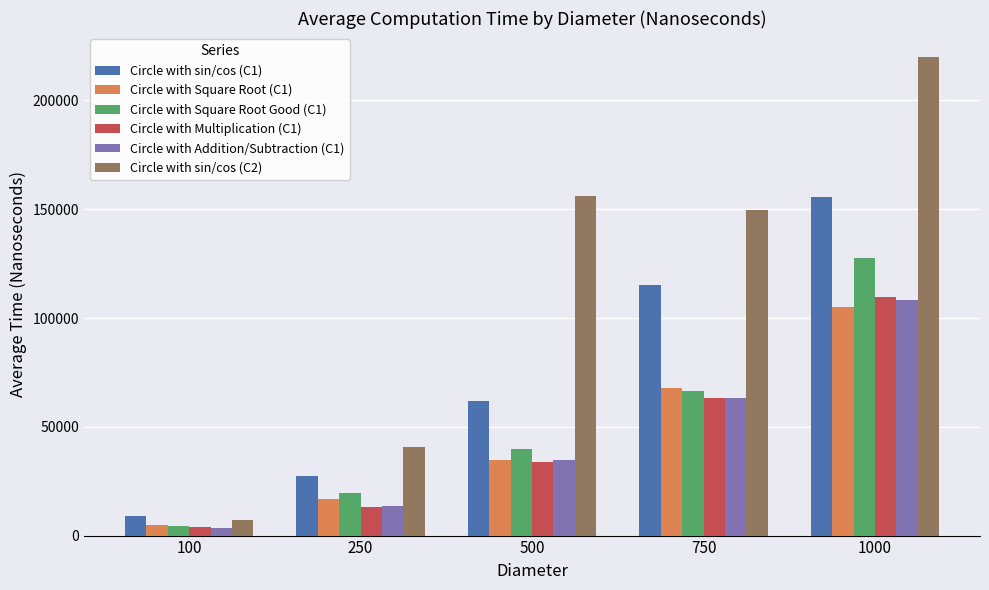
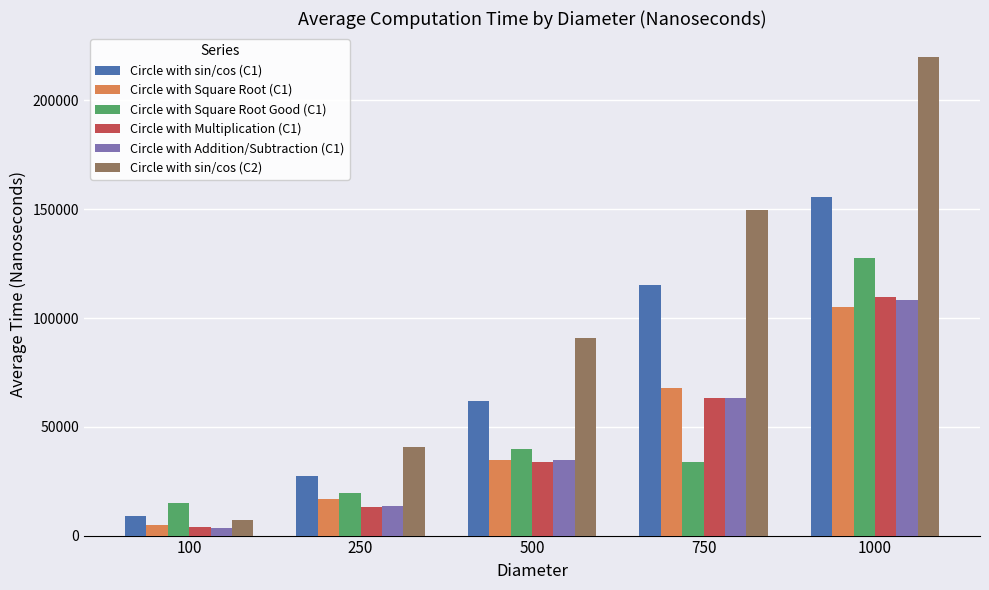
  {
    "Circle with Square Root Good (C1)": {
-     "100": 4000,
+     "100": 15000,
      "250": 20000,
      "500": 40000,
-     "750": 66000,
+     "750": 34000,
      "1000": 127000
    },
    "Circle with sin/cos (C2)": {
      "100": 7000,
      "250": 41000,
-     "500": 156000,
+     "500": 91000,
      "750": 150000,
      "1000": 220000
    }
  }
